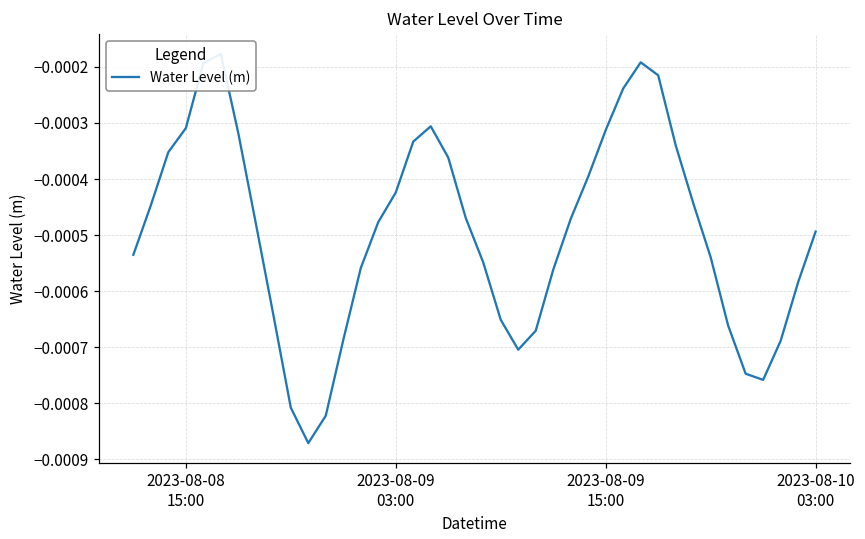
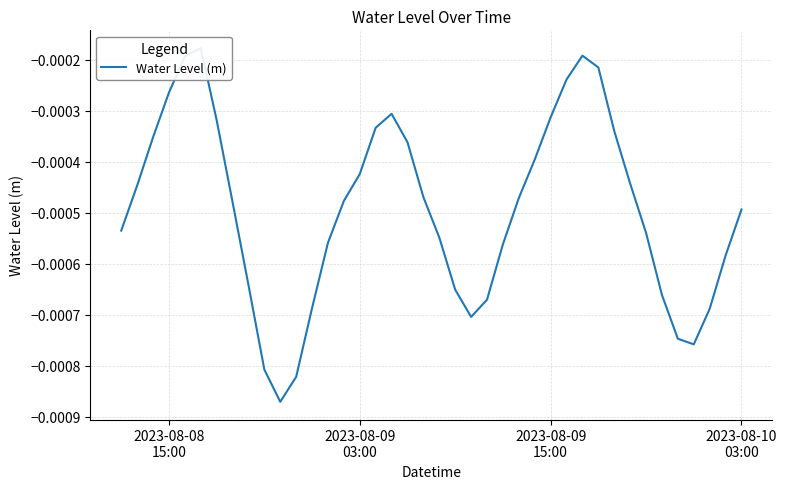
  {
-   "2023-08-08 15:00": -0.00031,
+   "2023-08-08 15:00": -0.00026,
    "2023-08-09 03:00": -0.00042,
    "2023-08-09 15:00": -0.00031,
    "2023-08-10 03:00": -0.00049
  }
